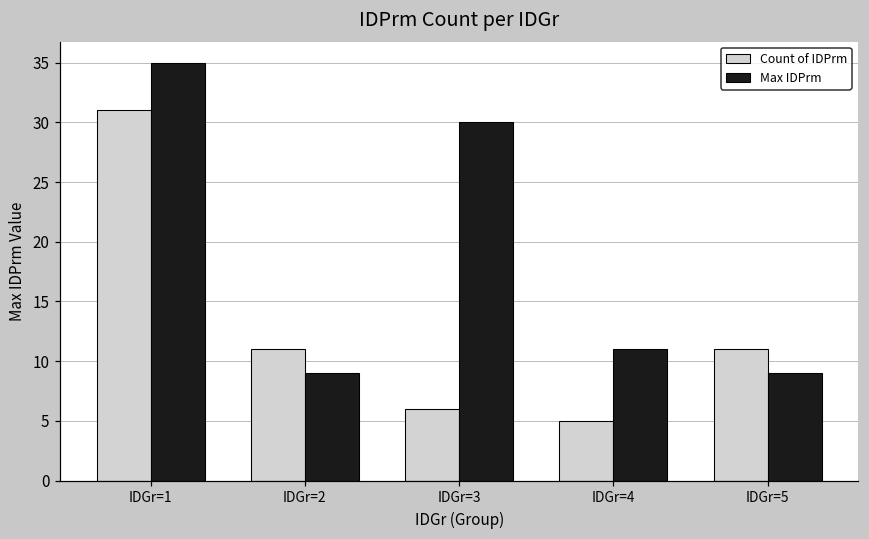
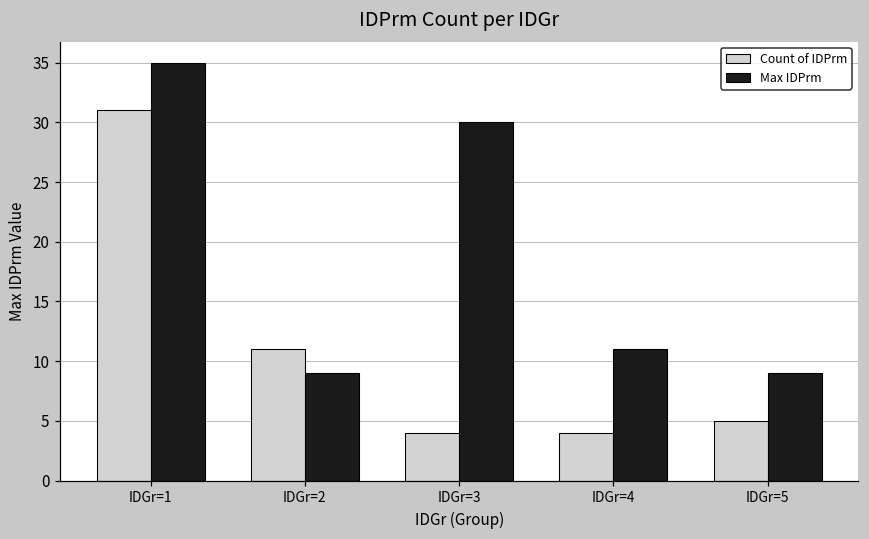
  {
    "Count of IDPrm": {
      "IDGr=1": 31,
      "IDGr=2": 11,
-     "IDGr=3": 6,
-     "IDGr=4": 5,
-     "IDGr=5": 11
+     "IDGr=3": 4,
+     "IDGr=4": 4,
+     "IDGr=5": 5
    },
    "Max IDPrm": {
      "IDGr=1": 35,
      "IDGr=2": 9,
      "IDGr=3": 30,
      "IDGr=4": 11,
      "IDGr=5": 9
    }
  }
